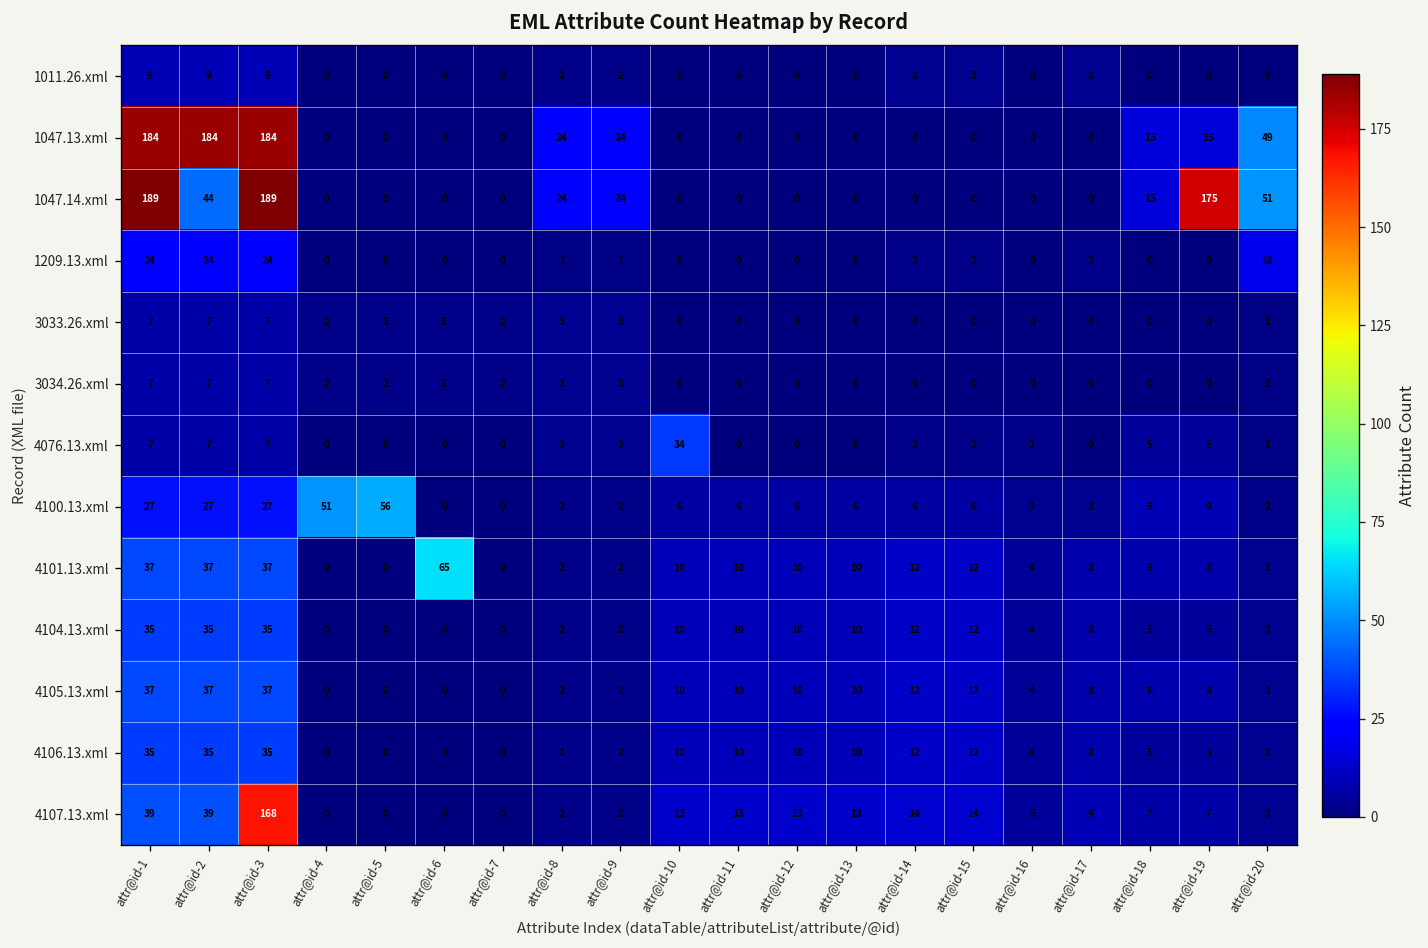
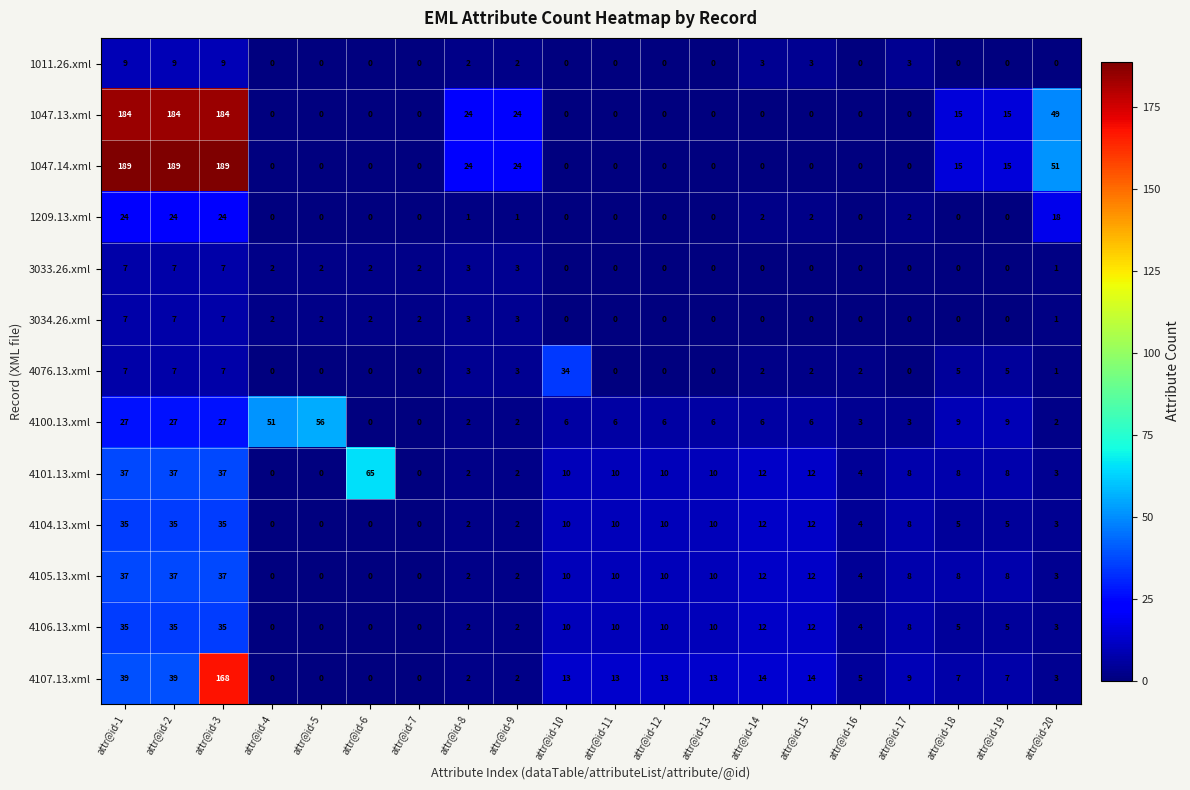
  {
    "1047.14.xml": {
      "attr@id-1": 189,
-     "attr@id-2": 44,
+     "attr@id-2": 189,
      "attr@id-3": 189,
      "attr@id-4": 0,
      "attr@id-5": 0,
      "attr@id-6": 0,
      "attr@id-7": 0,
      "attr@id-8": 24,
      "attr@id-9": 24,
      "attr@id-10": 0,
      "attr@id-11": 0,
      "attr@id-12": 0,
      "attr@id-13": 0,
      "attr@id-14": 0,
      "attr@id-15": 0,
      "attr@id-16": 0,
      "attr@id-17": 0,
      "attr@id-18": 15,
-     "attr@id-19": 175,
+     "attr@id-19": 15,
      "attr@id-20": 51
    }
  }
